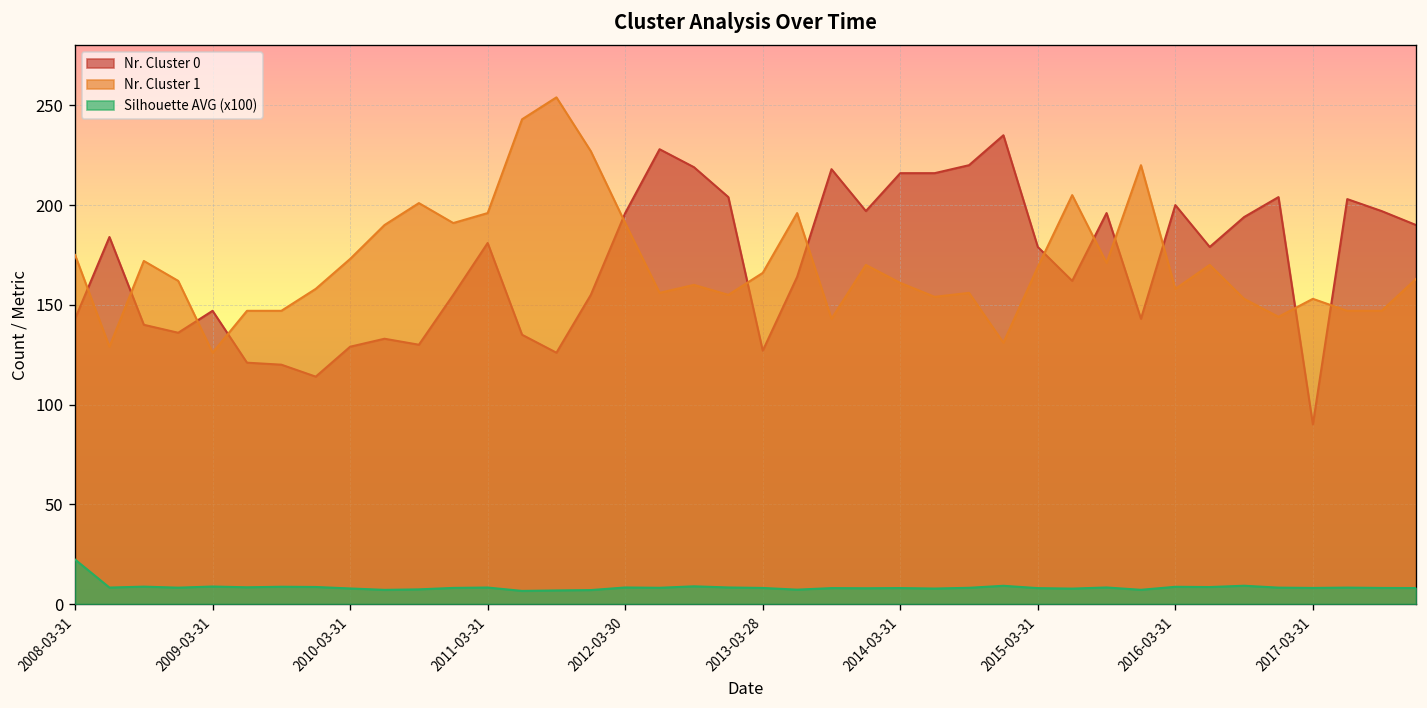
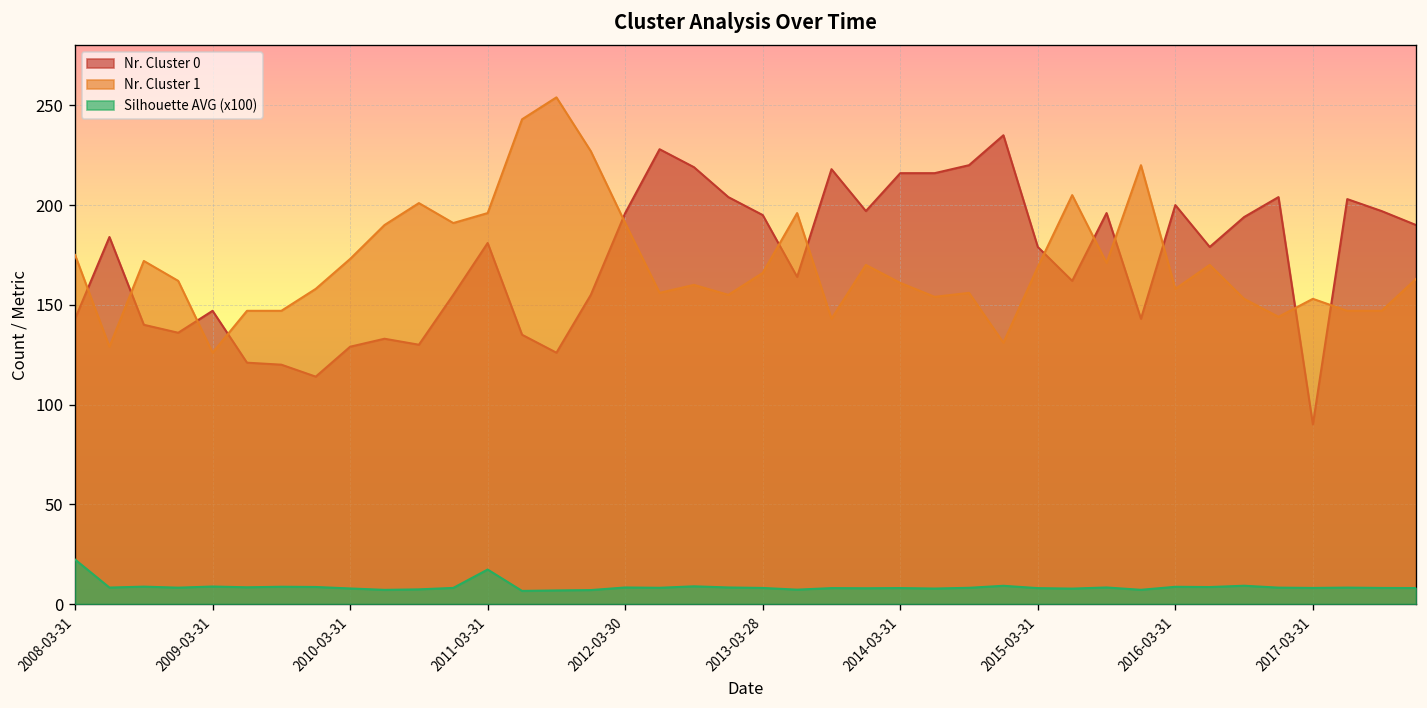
  {
    "Nr. Cluster 0": {
      "2008-03-31": 143,
      "2009-03-31": 147,
      "2010-03-31": 129,
      "2011-03-31": 181,
      "2012-03-30": 196,
-     "2013-03-28": 127,
+     "2013-03-28": 195,
      "2014-03-31": 216,
      "2015-03-31": 179,
      "2016-03-31": 200,
      "2017-03-31": 90
    },
    "Nr. Cluster 1": {
      "2008-03-31": 175,
      "2009-03-31": 126,
      "2010-03-31": 173,
      "2011-03-31": 196,
      "2012-03-30": 191,
      "2013-03-28": 166,
      "2014-03-31": 161,
      "2015-03-31": 169,
      "2016-03-31": 158,
      "2017-03-31": 153
    },
    "Silhouette AVG (x100)": {
      "2008-03-31": 22,
      "2009-03-31": 9,
      "2010-03-31": 8,
-     "2011-03-31": 8,
+     "2011-03-31": 17,
      "2012-03-30": 8,
      "2013-03-28": 8,
      "2014-03-31": 8,
      "2015-03-31": 8,
      "2016-03-31": 9,
      "2017-03-31": 8
    }
  }
